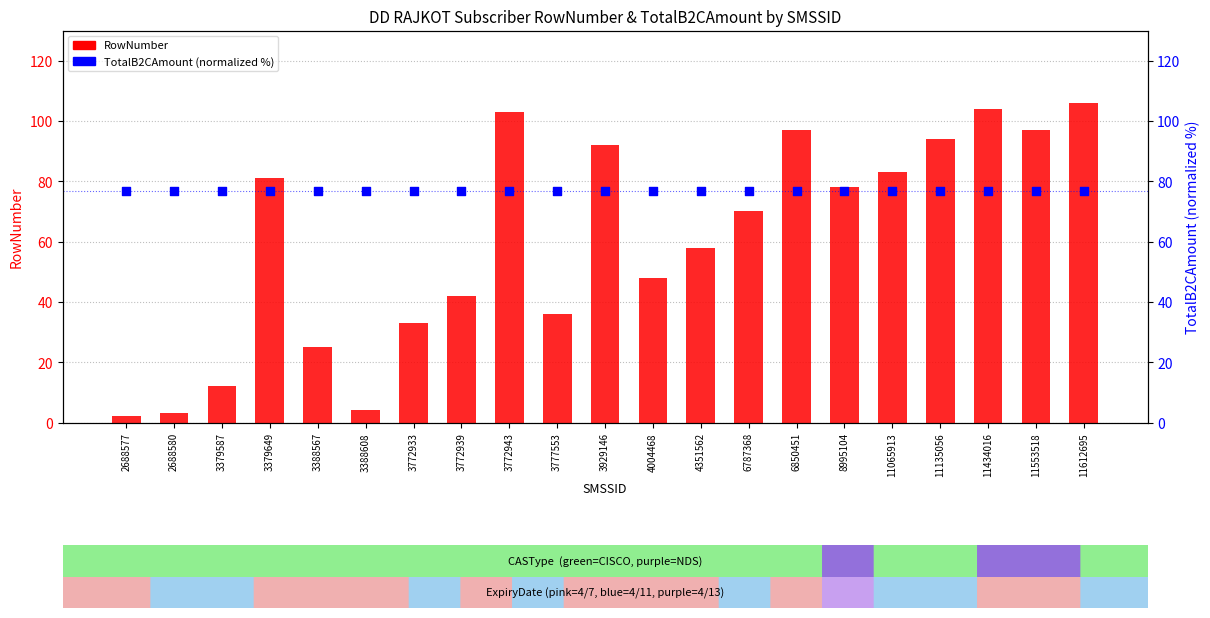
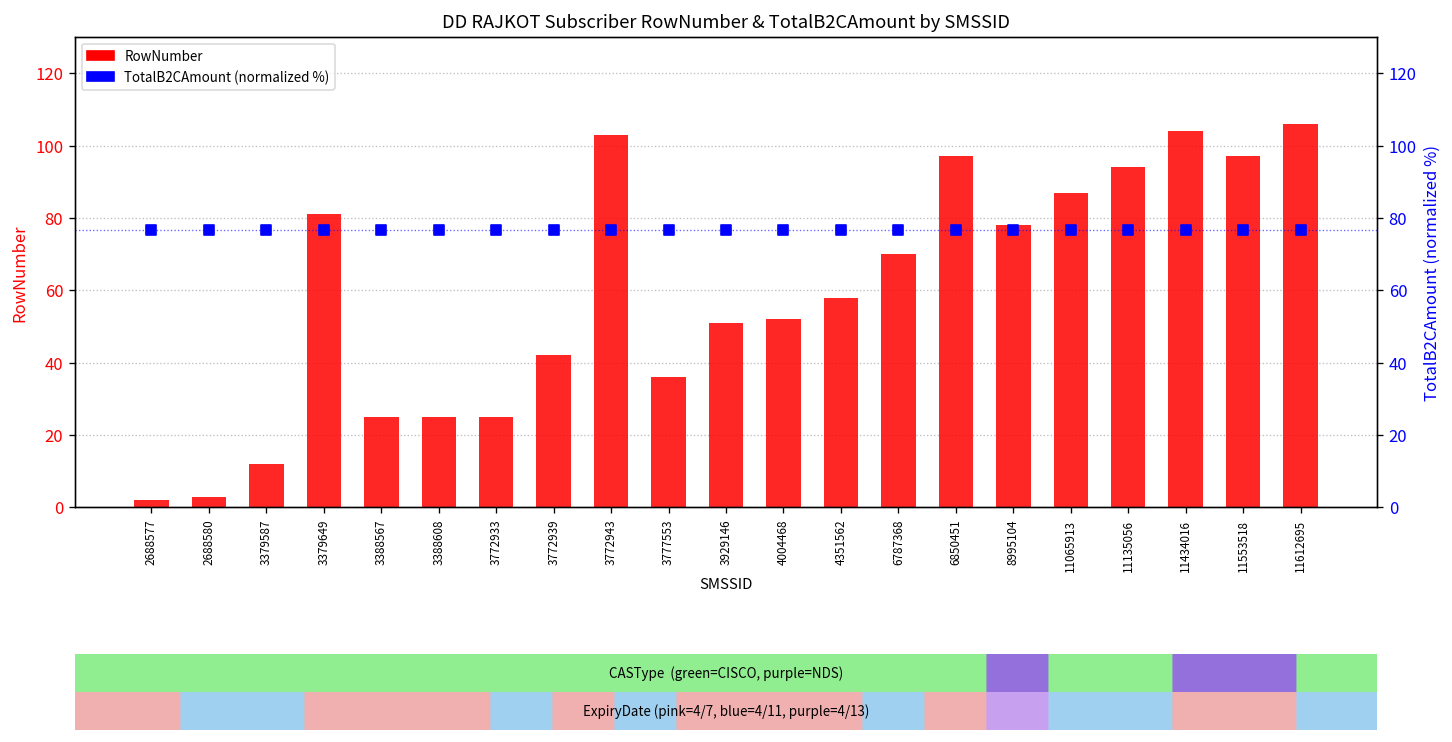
  {
    "RowNumber": {
      "2688577": 2,
      "2688580": 3,
      "3379587": 12,
      "3379649": 81,
      "3388567": 25,
-     "3388608": 4,
-     "3772933": 33,
+     "3388608": 25,
+     "3772933": 25,
      "3772939": 42,
      "3772943": 103,
      "3777553": 36,
-     "3929146": 92,
-     "4004468": 48,
+     "3929146": 51,
+     "4004468": 52,
      "4351562": 58,
      "6787368": 70,
      "6850451": 97,
      "8995104": 78,
-     "11065913": 83,
+     "11065913": 87,
      "11135056": 94,
      "11434016": 104,
      "11553518": 97,
      "11612695": 106
    }
  }
